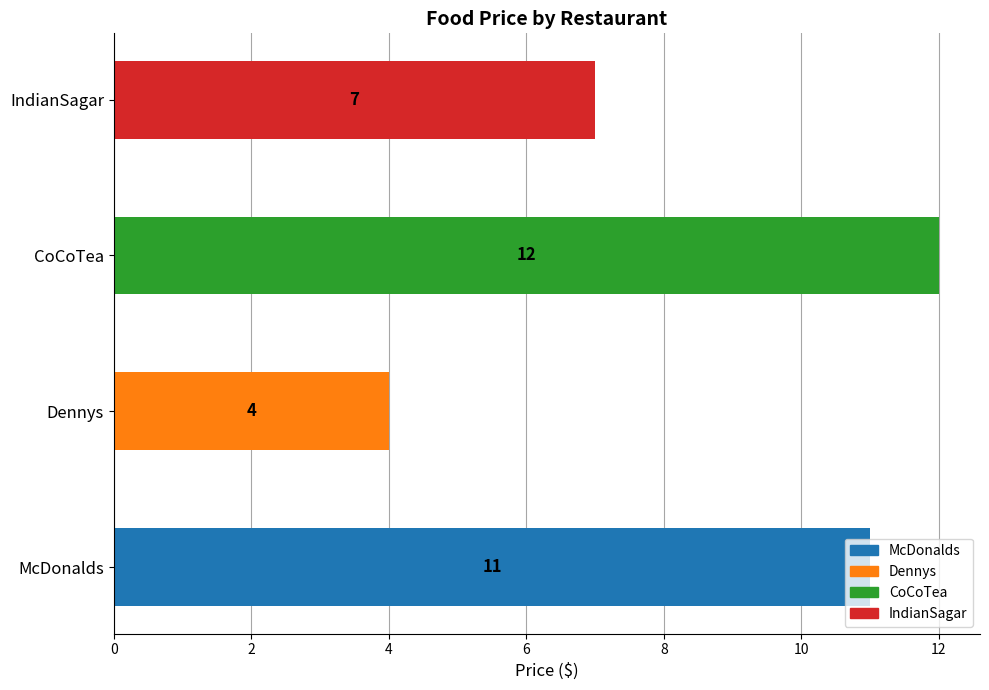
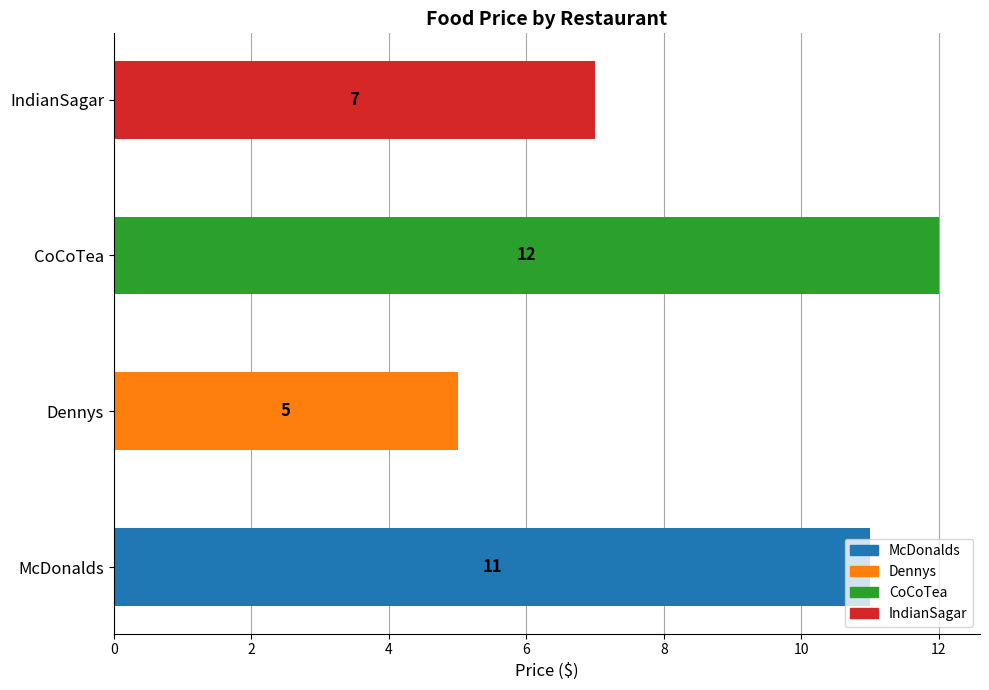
  {
    "IndianSagar": 7,
    "CoCoTea": 12,
-   "Dennys": 4
+   "Dennys": 5
  }
